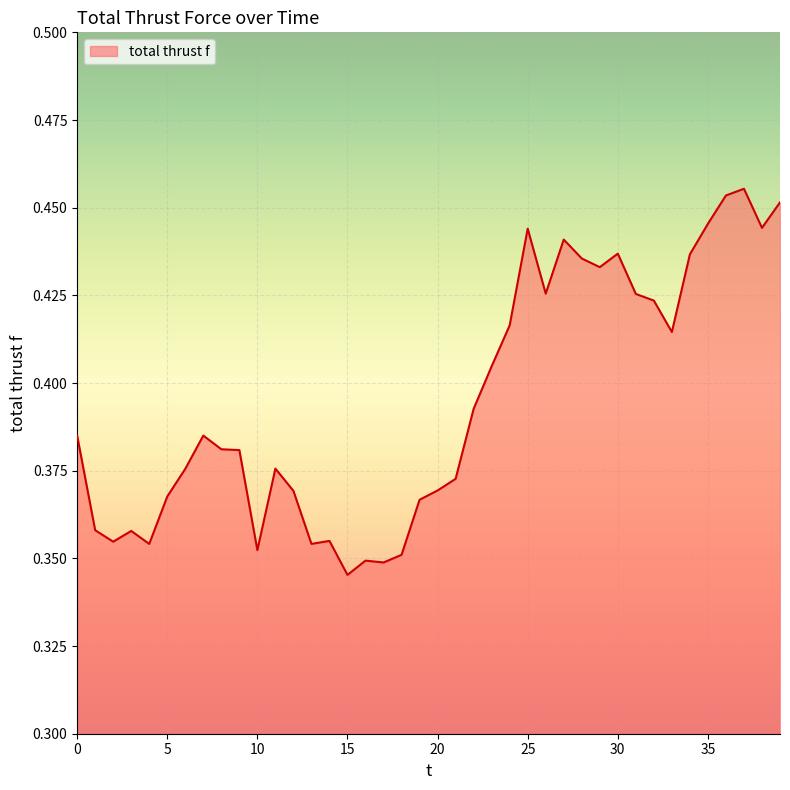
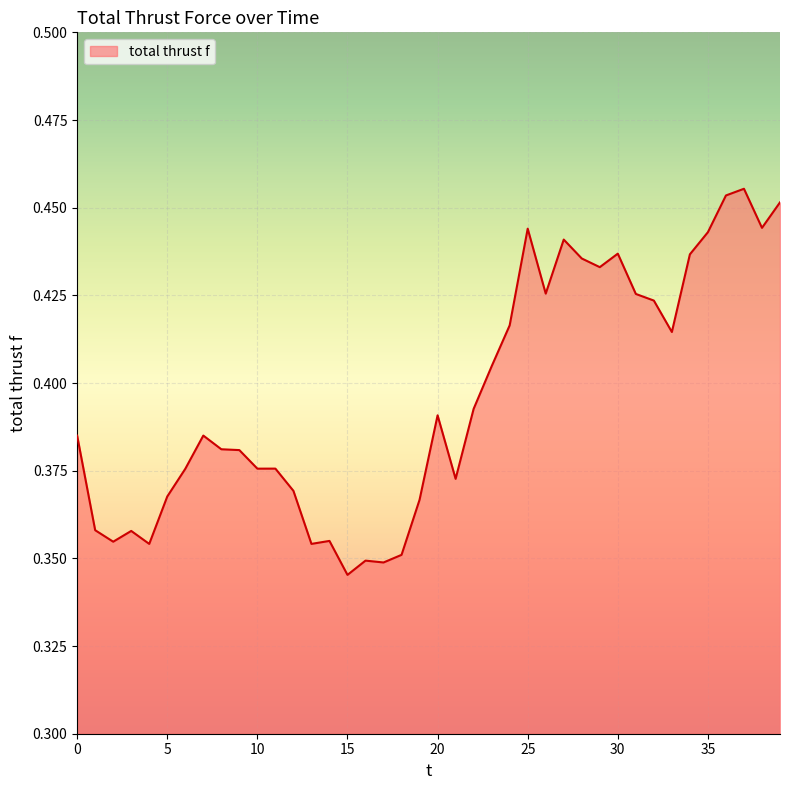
  {
    "0": 0.385,
    "5": 0.368,
-   "10": 0.352,
+   "10": 0.376,
    "15": 0.345,
-   "20": 0.369,
+   "20": 0.391,
    "25": 0.444,
    "30": 0.437,
-   "35": 0.445
+   "35": 0.443
  }
